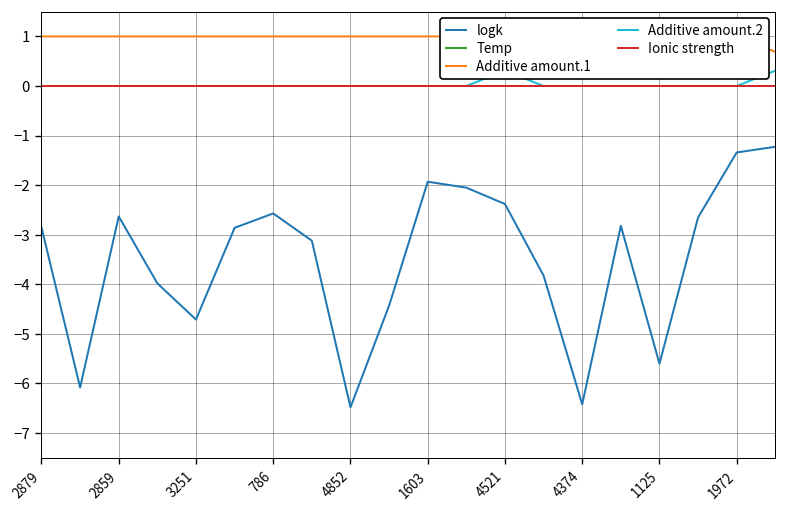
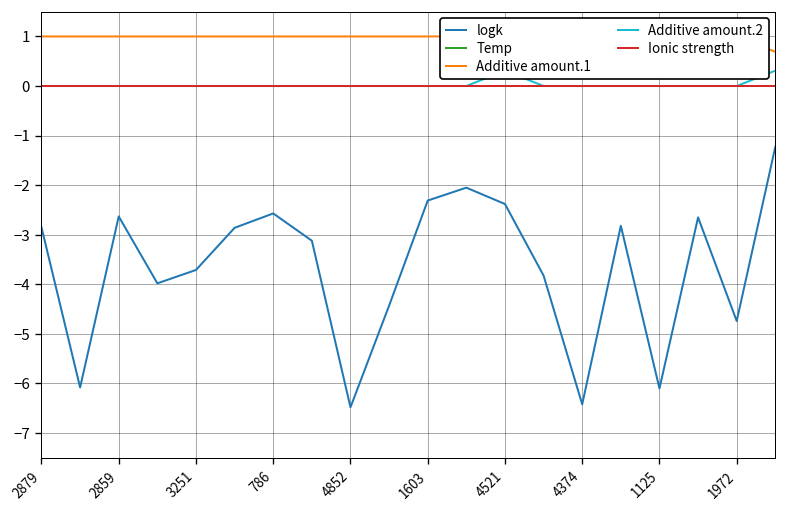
  {
    "logk": {
      "2879": -2.9,
      "2859": -2.6,
-     "3251": -4.7,
+     "3251": -3.7,
      "786": -2.6,
      "4852": -6.5,
-     "1603": -1.9,
+     "1603": -2.3,
      "4521": -2.4,
      "4374": -6.4,
-     "1125": -5.6,
-     "1972": -1.3
+     "1125": -6.1,
+     "1972": -4.7
    },
    "Additive amount.1": {
      "2879": 1.0,
      "2859": 1.0,
      "3251": 1.0,
      "786": 1.0,
      "4852": 1.0,
      "1603": 1.0
    },
    "Ionic strength": {
      "4521": 0.0
    }
  }
